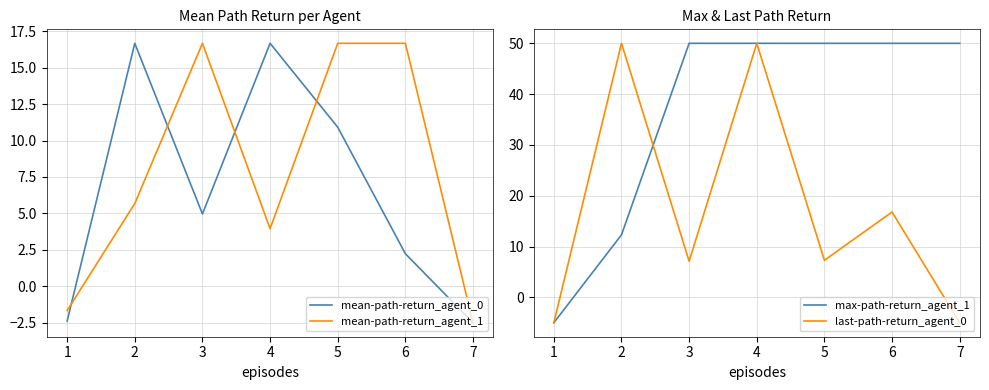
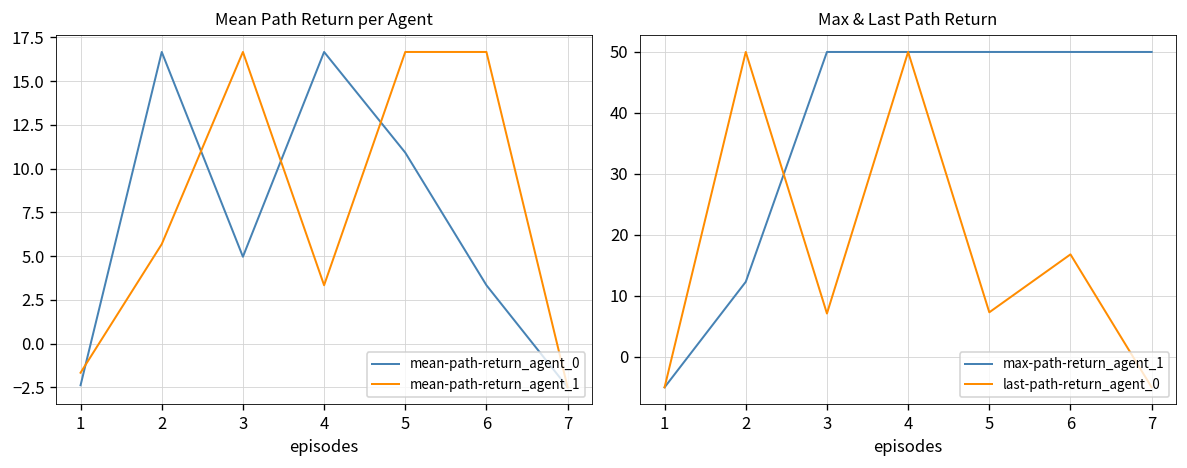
  {
    "Mean Path Return per Agent": {
      "mean-path-return_agent_0": {
        "1": -2.4,
        "2": 16.7,
        "3": 5.0,
        "4": 16.7,
        "5": 10.9,
-       "6": 2.2
+       "6": 3.3
      },
      "mean-path-return_agent_1": {
        "1": -1.7,
        "2": 5.7,
        "3": 16.7,
-       "4": 4.0,
+       "4": 3.3,
        "5": 16.7,
        "6": 16.7
      }
    },
    "Max & Last Path Return": {
      "max-path-return_agent_1": {
        "2": 12,
        "3": 50,
        "5": 50,
        "6": 50,
        "7": 50
      },
      "last-path-return_agent_0": {
        "2": 50,
        "3": 7,
        "5": 7,
        "6": 17
      }
    }
  }
